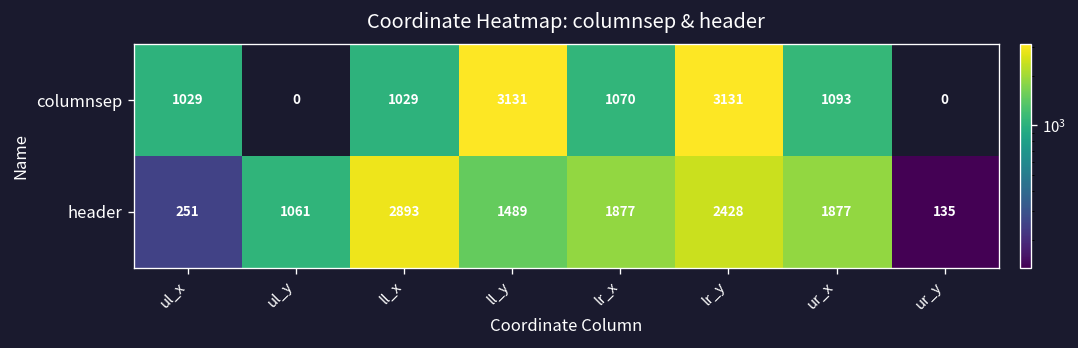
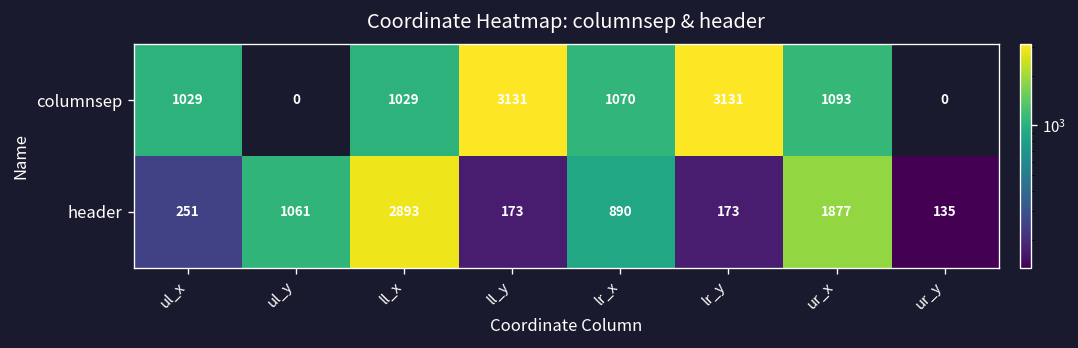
  {
    "columnsep": {
      "ul_x": 1029,
      "ll_x": 1029,
      "ll_y": 3131,
      "lr_x": 1070,
      "lr_y": 3131,
      "ur_x": 1093
    },
    "header": {
      "ul_x": 251,
      "ul_y": 1061,
      "ll_x": 2893,
-     "ll_y": 1489,
-     "lr_x": 1877,
-     "lr_y": 2428,
+     "ll_y": 173,
+     "lr_x": 890,
+     "lr_y": 173,
      "ur_x": 1877,
      "ur_y": 135
    }
  }
